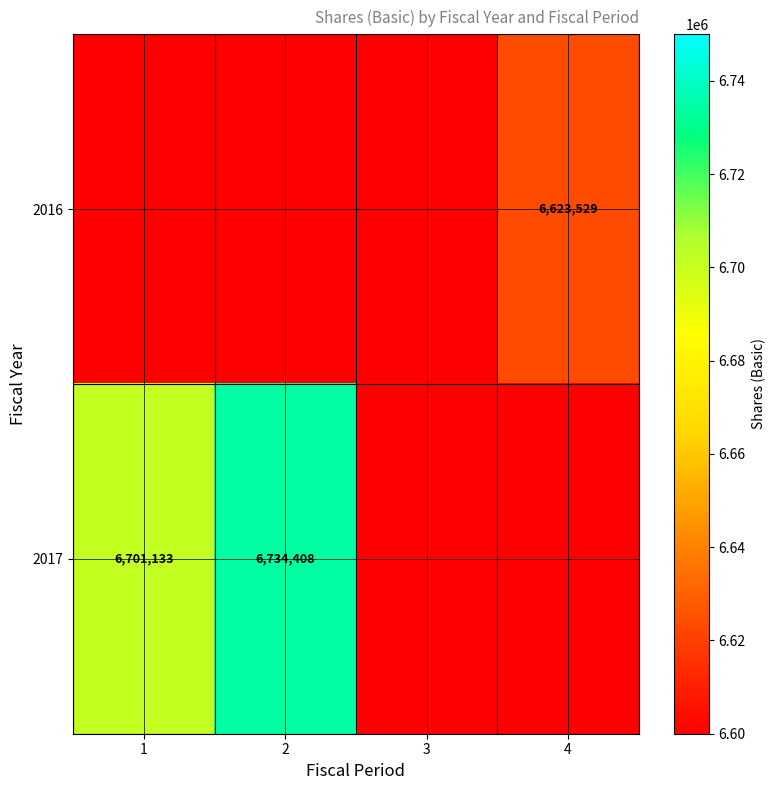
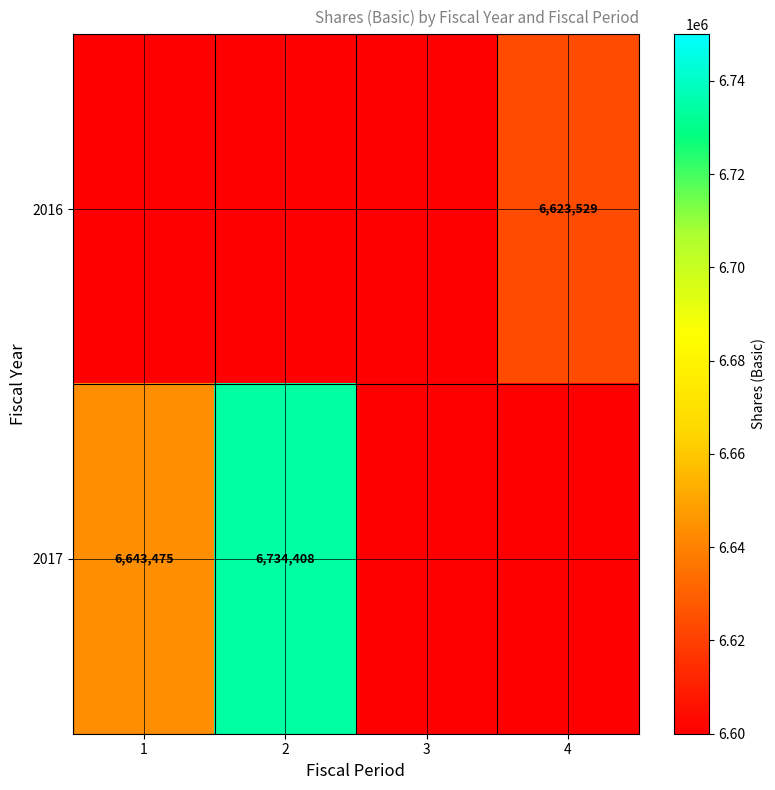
  {
    "2016": {
      "4": "6,623,529"
    },
    "2017": {
-     "1": "6,701,133",
+     "1": "6,643,475",
      "2": "6,734,408"
    }
  }
